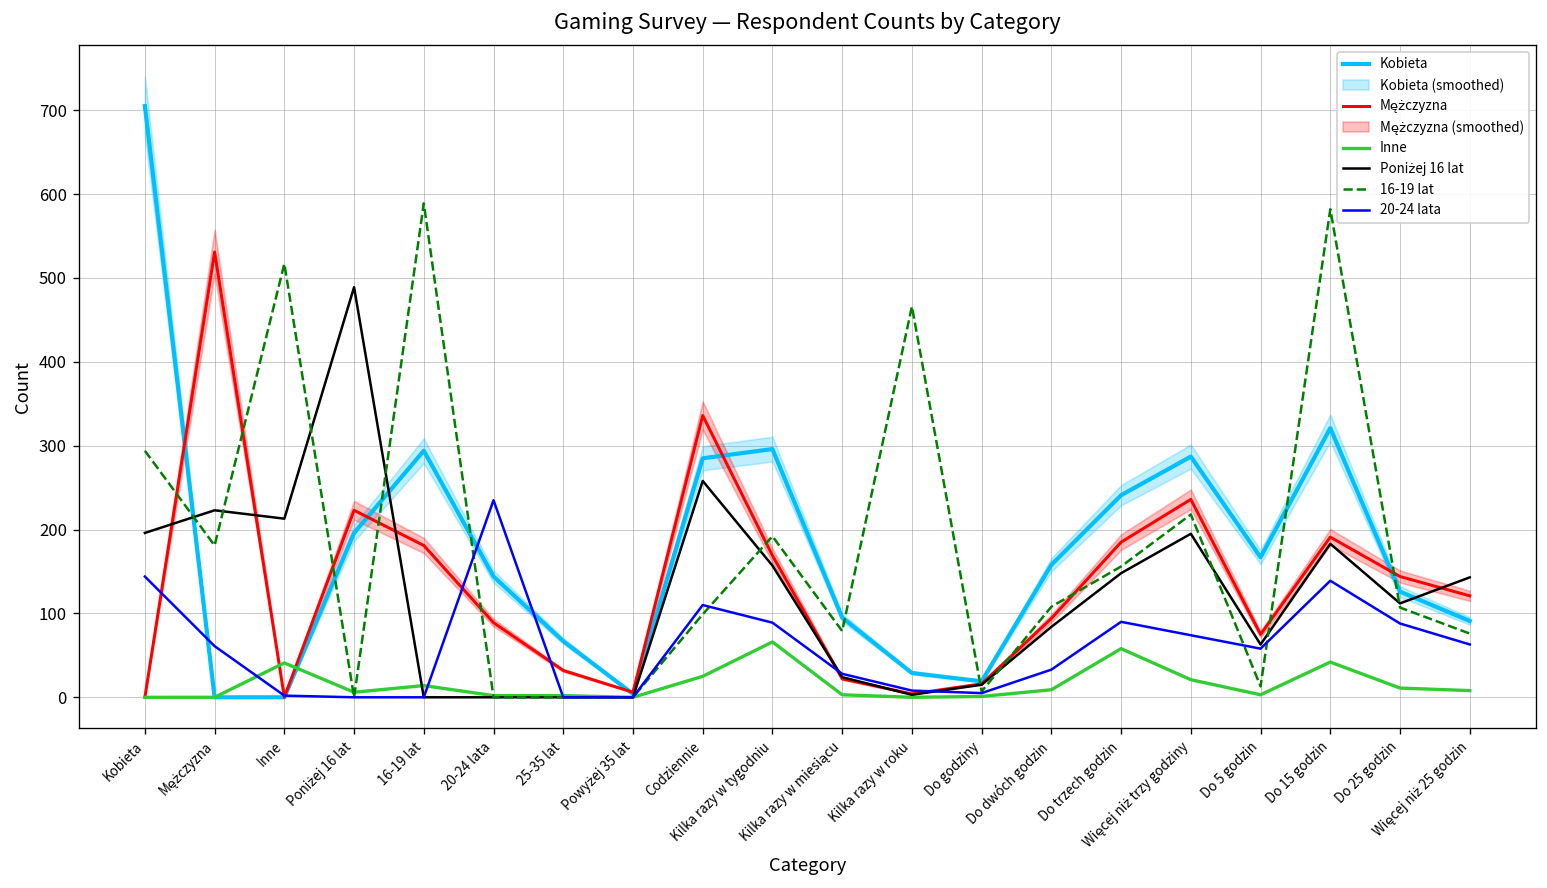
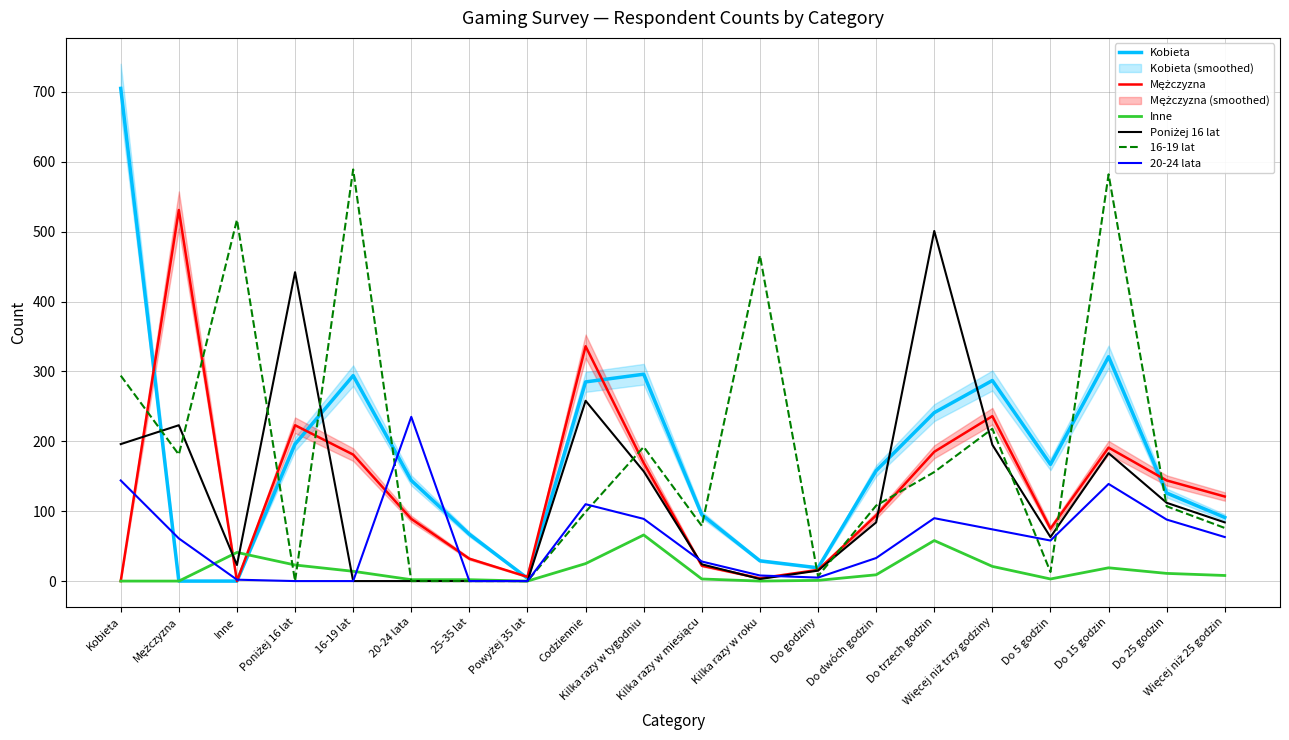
  {
    "Inne": {
      "Inne": 40,
-     "Poniżej 16 lat": 10,
+     "Poniżej 16 lat": 20,
      "16-19 lat": 10,
      "Codziennie": 30,
      "Kilka razy w tygodniu": 70,
      "Kilka razy w miesiącu": 0,
      "Do godziny": 0,
      "Do dwóch godzin": 10,
      "Do trzech godzin": 60,
      "Więcej niż trzy godziny": 20,
      "Do 5 godzin": 0,
-     "Do 15 godzin": 40,
+     "Do 15 godzin": 20,
      "Do 25 godzin": 10,
      "Więcej niż 25 godzin": 10
    },
    "Poniżej 16 lat": {
      "Kobieta": 200,
      "Mężczyzna": 220,
-     "Inne": 210,
-     "Poniżej 16 lat": 490,
+     "Inne": 20,
+     "Poniżej 16 lat": 440,
      "Codziennie": 260,
      "Kilka razy w tygodniu": 160,
      "Do dwóch godzin": 80,
-     "Do trzech godzin": 150,
+     "Do trzech godzin": 500,
      "Więcej niż trzy godziny": 200,
      "Do 5 godzin": 60,
      "Do 15 godzin": 180,
      "Do 25 godzin": 110,
-     "Więcej niż 25 godzin": 140
+     "Więcej niż 25 godzin": 80
    },
    "16-19 lat": {
      "Kobieta": 290,
      "Mężczyzna": 180,
      "Inne": 520,
      "16-19 lat": 590,
      "Codziennie": 100,
      "Kilka razy w tygodniu": 190,
      "Kilka razy w miesiącu": 80,
      "Kilka razy w roku": 470,
      "Do dwóch godzin": 110,
      "Do trzech godzin": 160,
      "Więcej niż trzy godziny": 220,
      "Do 5 godzin": 10,
      "Do 15 godzin": 580,
      "Do 25 godzin": 110,
      "Więcej niż 25 godzin": 80
    },
    "20-24 lata": {
      "Kobieta": 140,
      "Mężczyzna": 60,
      "20-24 lata": 240,
      "Codziennie": 110,
      "Kilka razy w tygodniu": 90,
      "Kilka razy w miesiącu": 30,
      "Kilka razy w roku": 10,
      "Do dwóch godzin": 30,
      "Do trzech godzin": 90,
      "Więcej niż trzy godziny": 70,
      "Do 5 godzin": 60,
      "Do 15 godzin": 140,
      "Do 25 godzin": 90,
      "Więcej niż 25 godzin": 60
    }
  }
